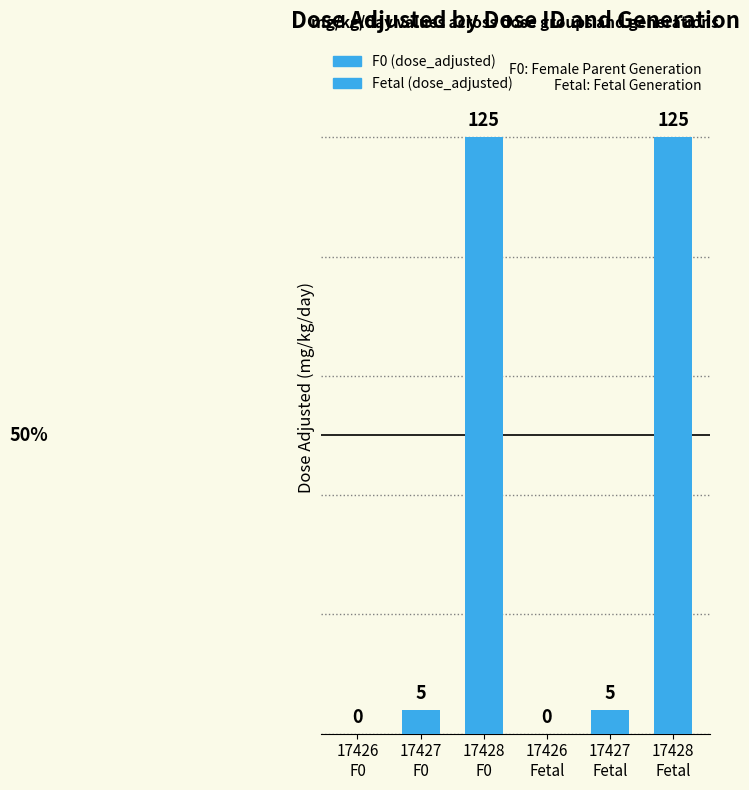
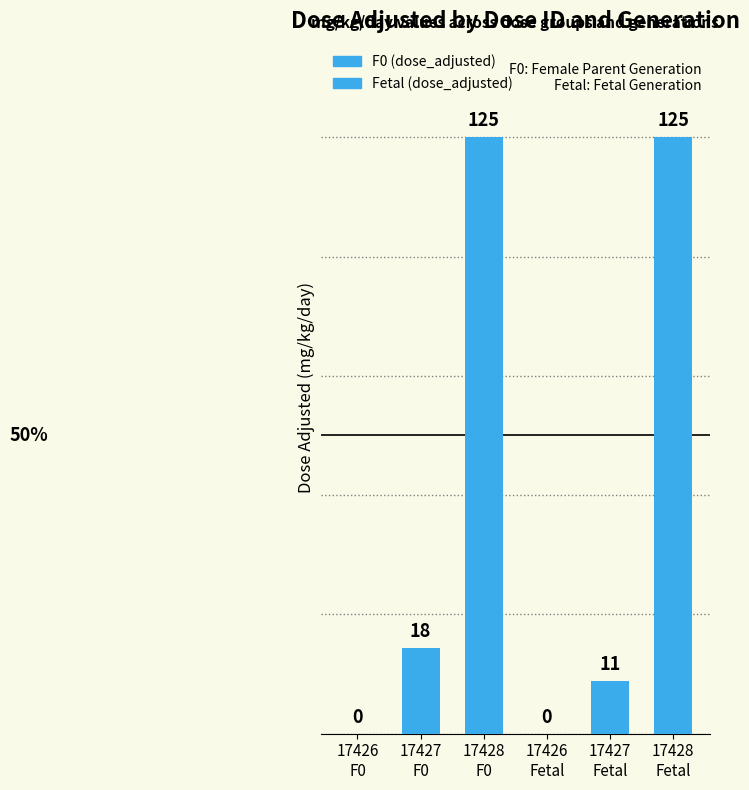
  {
    "17426 F0": 0,
-   "17427 F0": 5,
+   "17427 F0": 18,
    "17428 F0": 125,
    "17426 Fetal": 0,
-   "17427 Fetal": 5,
+   "17427 Fetal": 11,
    "17428 Fetal": 125
  }
